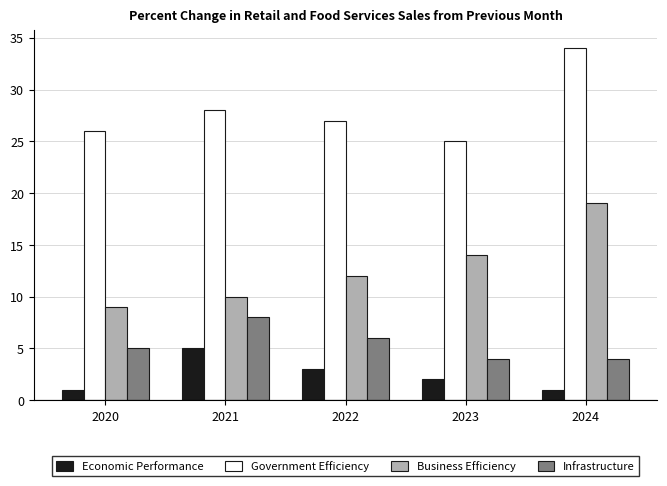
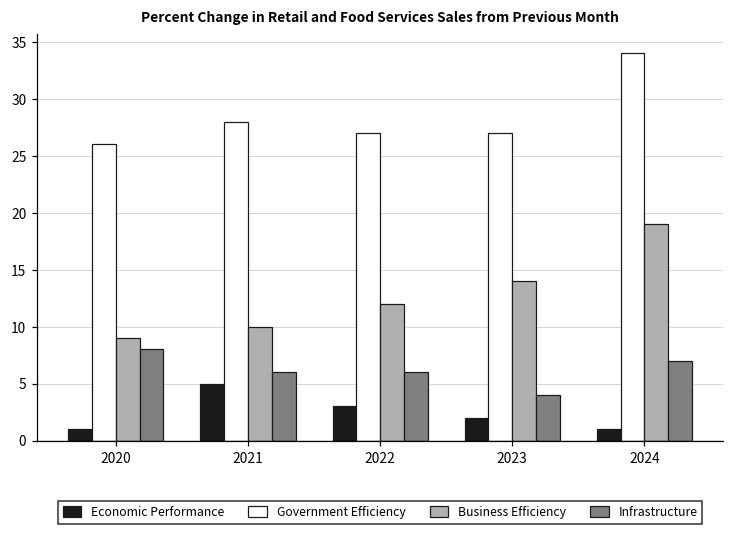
  {
    "Economic Performance": {
      "2020": 1,
      "2021": 5,
      "2022": 3,
      "2023": 2,
      "2024": 1
    },
    "Government Efficiency": {
      "2020": 26,
      "2021": 28,
      "2022": 27,
-     "2023": 25,
+     "2023": 27,
      "2024": 34
    },
    "Business Efficiency": {
      "2020": 9,
      "2021": 10,
      "2022": 12,
      "2023": 14,
      "2024": 19
    },
    "Infrastructure": {
-     "2020": 5,
-     "2021": 8,
+     "2020": 8,
+     "2021": 6,
      "2022": 6,
      "2023": 4,
-     "2024": 4
+     "2024": 7
    }
  }
